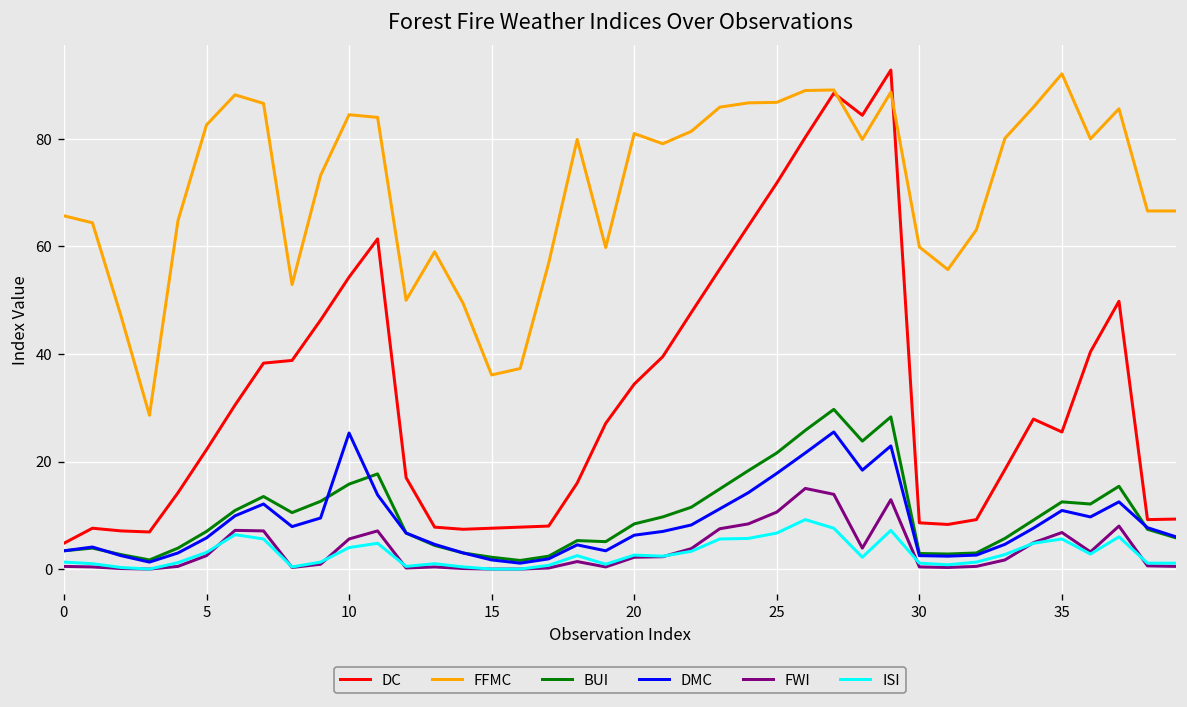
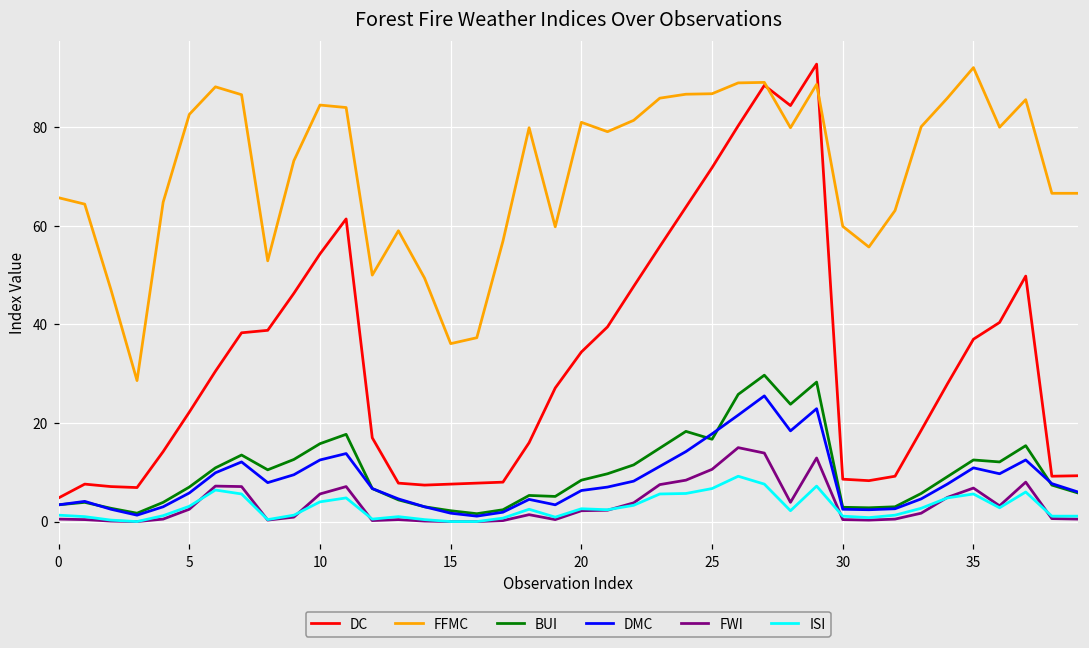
  {
    "DC": {
      "0": 5,
      "5": 22,
      "10": 54,
      "15": 8,
      "20": 34,
      "25": 72,
      "30": 9,
-     "35": 26
+     "35": 37
    },
    "FFMC": {
      "0": 66,
      "5": 83,
      "10": 85,
      "15": 36,
      "20": 81,
      "25": 87,
      "30": 60,
      "35": 92
    },
    "BUI": {
      "5": 7,
      "10": 16,
      "20": 8,
-     "25": 22,
+     "25": 17,
      "35": 13
    },
    "DMC": {
      "5": 6,
-     "10": 25,
+     "10": 13,
      "20": 6,
      "25": 18,
      "35": 11
    },
    "FWI": {
      "0": 1,
      "5": 3,
      "10": 6,
      "25": 11,
      "30": 0,
      "35": 7
    },
    "ISI": {
      "0": 1,
      "5": 3,
      "10": 4,
      "25": 7,
      "30": 1,
      "35": 6
    }
  }
